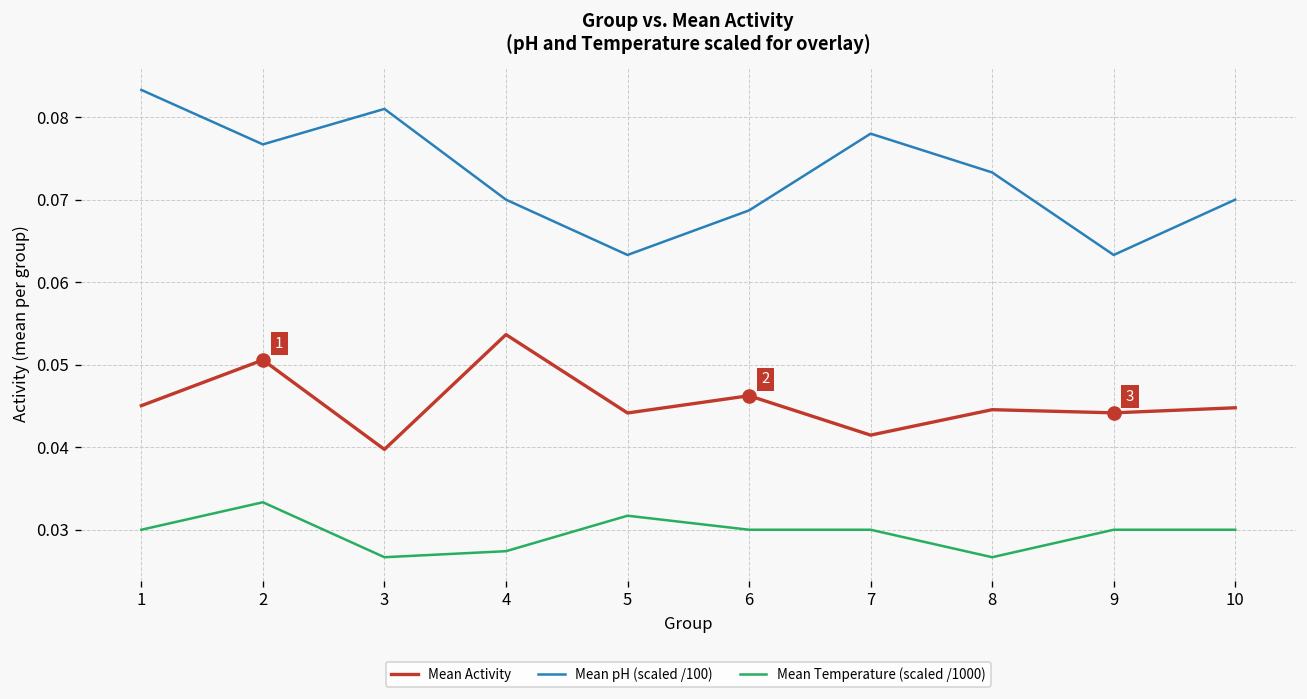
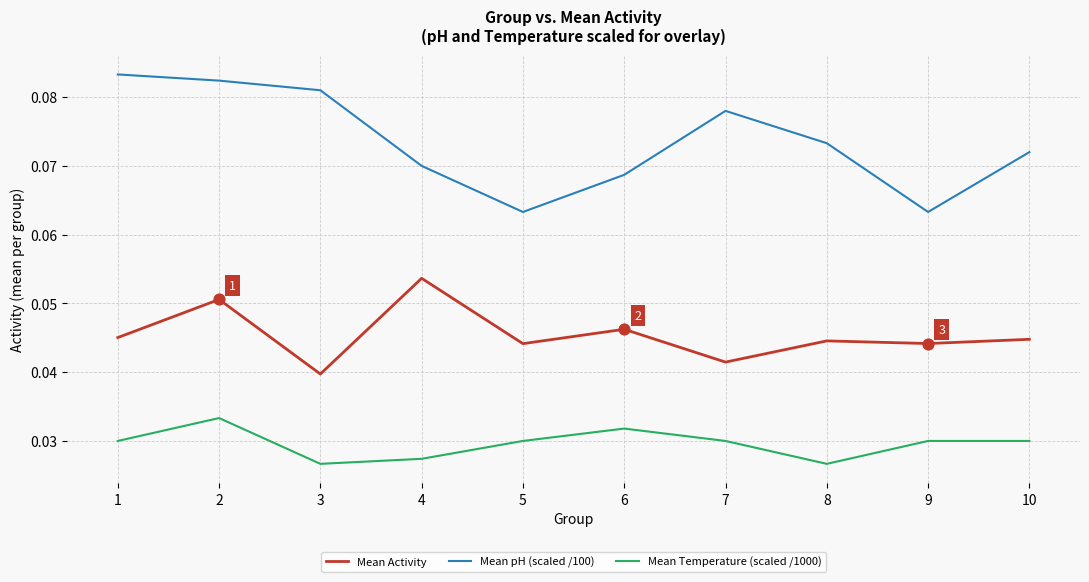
  {
    "Mean pH (scaled /100)": {
      "1": 0.083,
-     "2": 0.077,
+     "2": 0.082,
      "3": 0.081,
      "4": 0.070,
      "5": 0.063,
      "6": 0.069,
      "7": 0.078,
      "8": 0.073,
      "9": 0.063,
-     "10": 0.070
+     "10": 0.072
    },
    "Mean Temperature (scaled /1000)": {
      "1": 0.030,
      "2": 0.033,
      "3": 0.027,
      "4": 0.027,
-     "5": 0.032,
-     "6": 0.030,
+     "5": 0.030,
+     "6": 0.032,
      "7": 0.030,
      "8": 0.027,
      "9": 0.030,
      "10": 0.030
    }
  }
